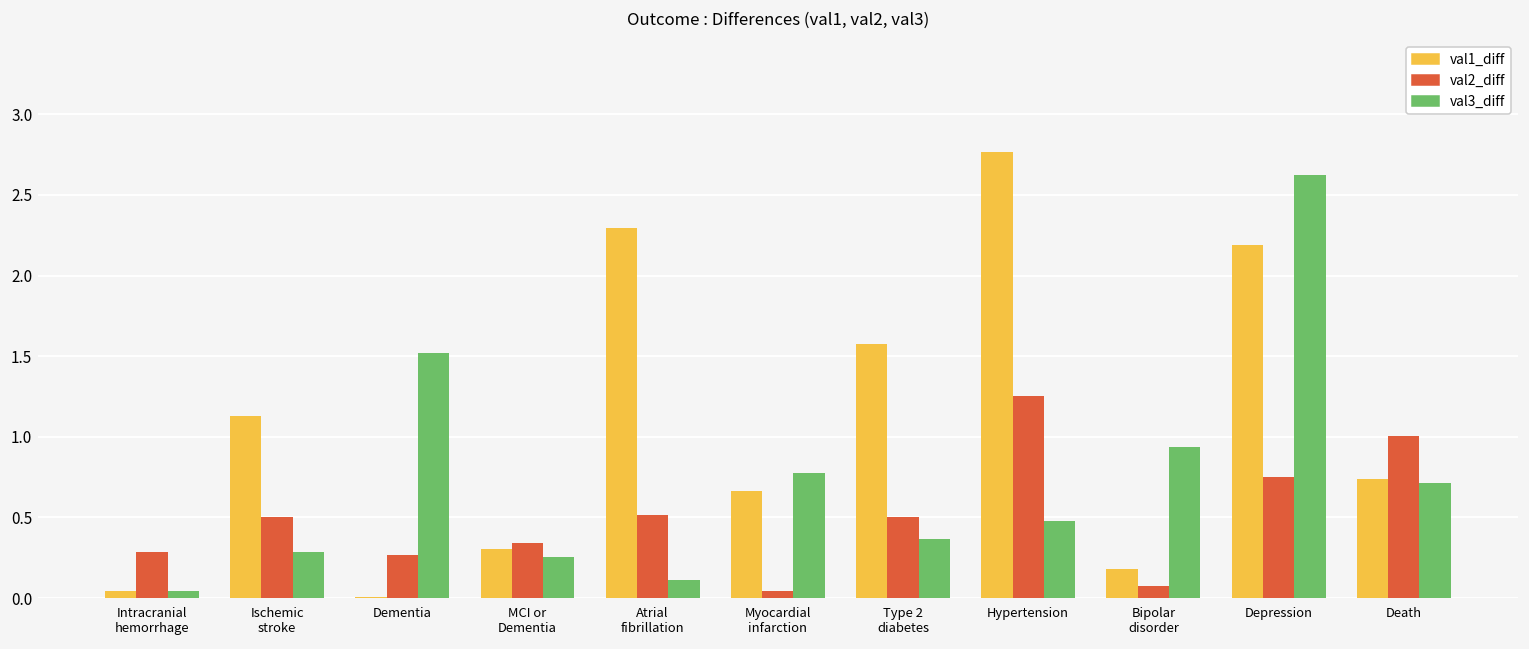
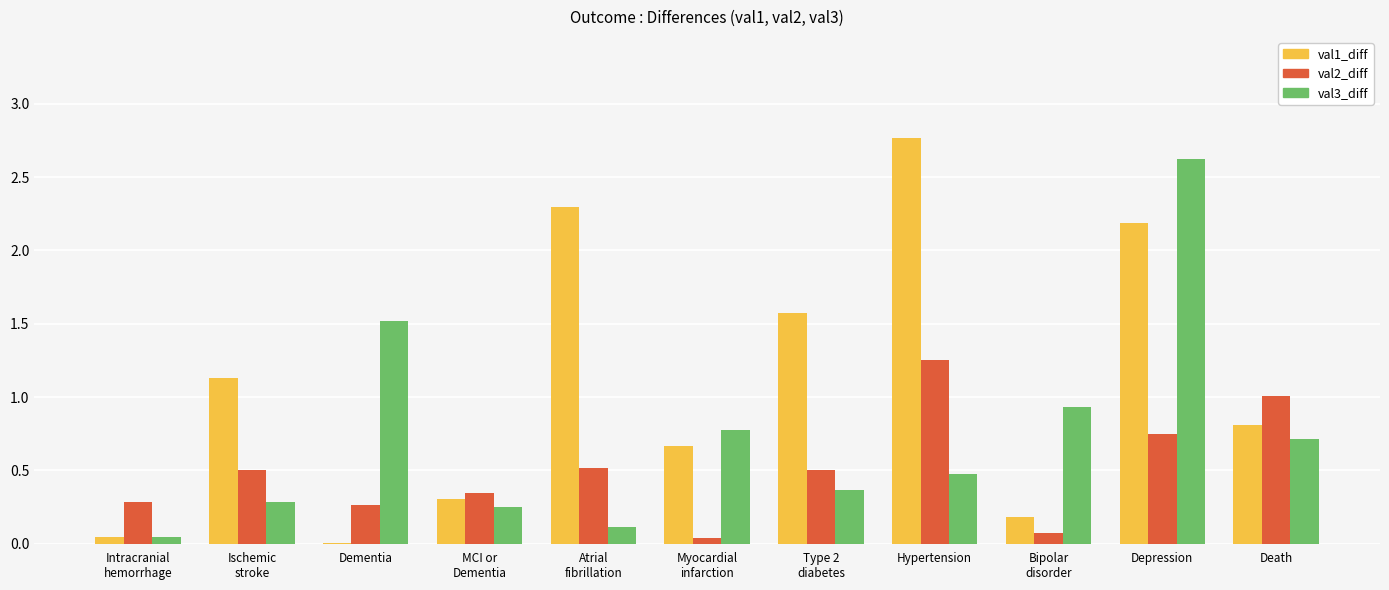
  {
    "val1_diff": {
      "Intracranial hemorrhage": 0.04,
      "Ischemic stroke": 1.13,
      "MCI or Dementia": 0.30,
      "Atrial fibrillation": 2.29,
      "Myocardial infarction": 0.67,
      "Type 2 diabetes": 1.58,
      "Hypertension": 2.77,
      "Bipolar disorder": 0.18,
      "Depression": 2.19,
-     "Death": 0.74
+     "Death": 0.81
    },
    "val2_diff": {
      "Intracranial hemorrhage": 0.29,
      "Ischemic stroke": 0.50,
      "Dementia": 0.27,
      "MCI or Dementia": 0.34,
      "Atrial fibrillation": 0.52,
      "Myocardial infarction": 0.04,
      "Type 2 diabetes": 0.50,
      "Hypertension": 1.26,
      "Bipolar disorder": 0.07,
      "Depression": 0.75,
      "Death": 1.01
    },
    "val3_diff": {
      "Intracranial hemorrhage": 0.05,
      "Ischemic stroke": 0.29,
      "Dementia": 1.52,
      "MCI or Dementia": 0.25,
      "Atrial fibrillation": 0.11,
      "Myocardial infarction": 0.78,
      "Type 2 diabetes": 0.37,
      "Hypertension": 0.48,
      "Bipolar disorder": 0.93,
      "Depression": 2.62,
      "Death": 0.71
    }
  }
